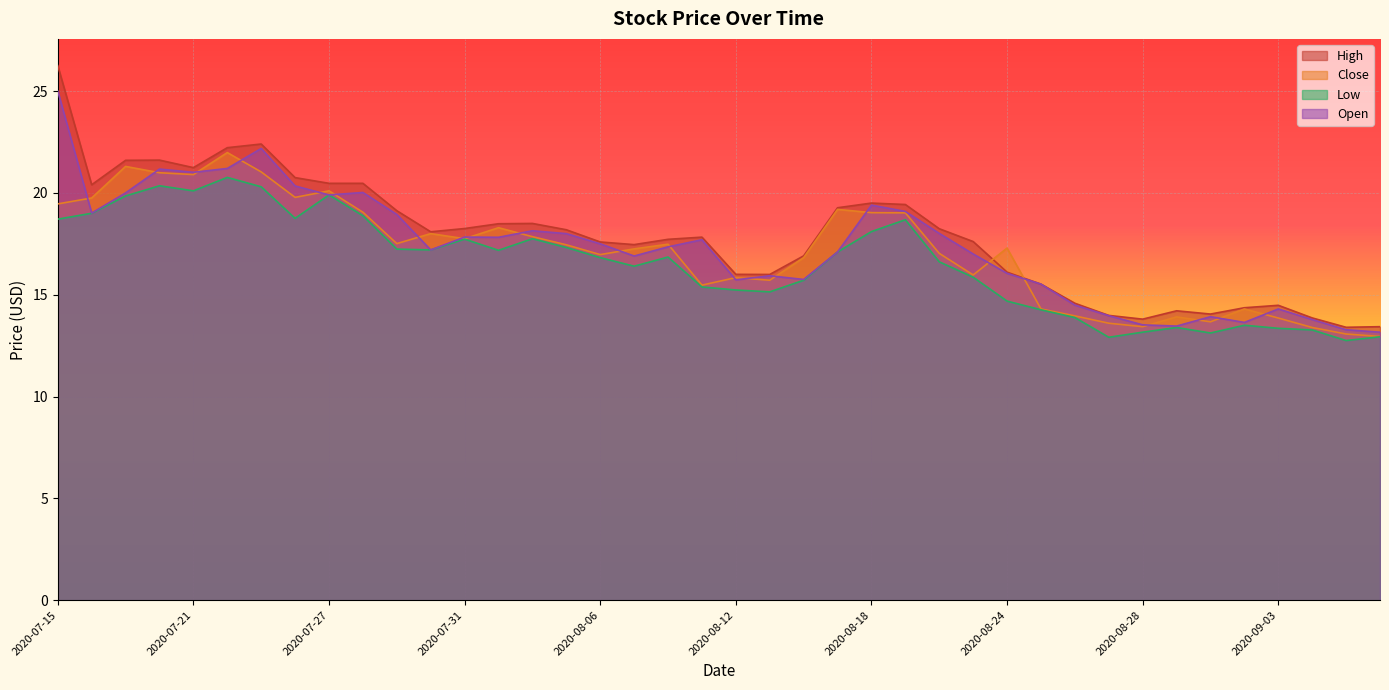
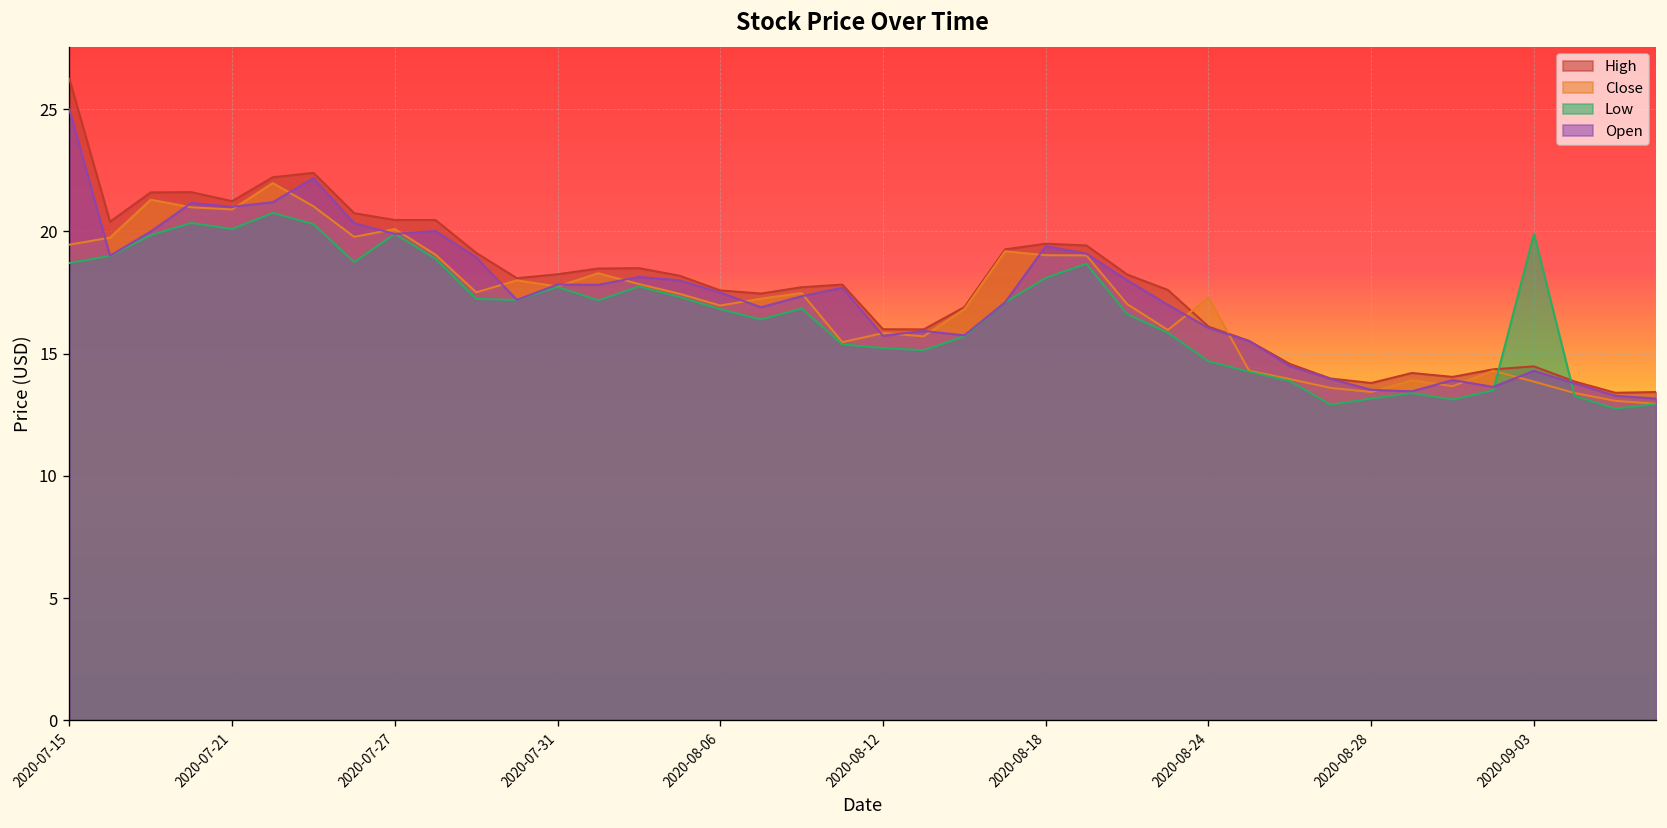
  {
    "High": {
      "2020-07-15": 26.3,
      "2020-07-21": 21.2,
      "2020-07-27": 20.5,
      "2020-07-31": 18.3,
      "2020-08-12": 16.0,
      "2020-08-28": 13.8,
      "2020-09-03": 14.5
    },
    "Close": {
      "2020-07-15": 19.5,
      "2020-07-27": 20.1,
      "2020-08-06": 17.0,
      "2020-08-18": 19.0,
      "2020-08-24": 17.3,
      "2020-09-03": 13.9
    },
    "Low": {
      "2020-07-15": 18.7,
      "2020-07-21": 20.1,
      "2020-08-06": 16.8,
      "2020-08-12": 15.2,
      "2020-08-18": 18.1,
      "2020-08-24": 14.7,
      "2020-08-28": 13.2,
-     "2020-09-03": 13.4
+     "2020-09-03": 19.9
    },
    "Open": {
      "2020-07-15": 25.0,
      "2020-09-03": 14.3
    }
  }
